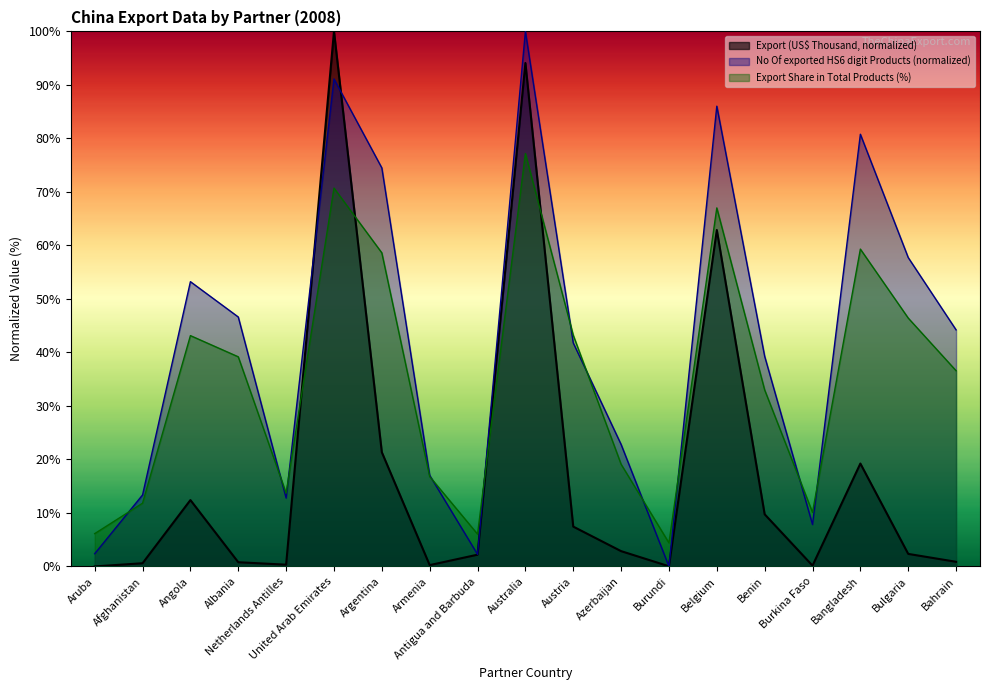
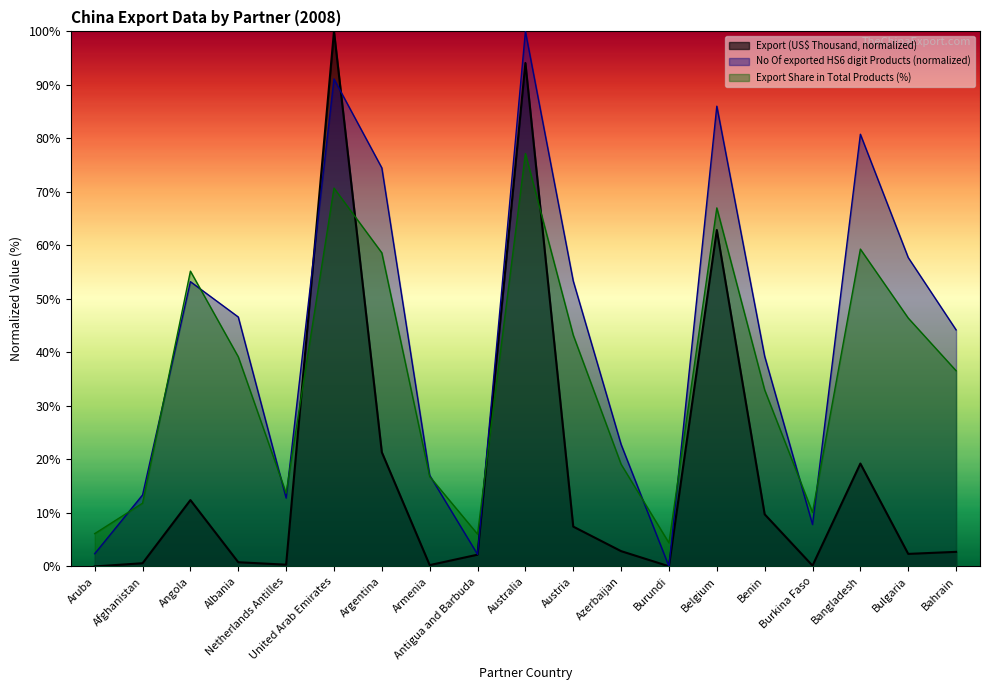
  {
    "Export (US$ Thousand, normalized)": {
      "Aruba": "0%",
      "Afghanistan": "1%",
      "Angola": "12%",
      "Albania": "1%",
      "Netherlands Antilles": "0%",
      "United Arab Emirates": "100%",
      "Argentina": "21%",
      "Armenia": "0%",
      "Australia": "94%",
      "Austria": "7%",
      "Azerbaijan": "3%",
      "Belgium": "63%",
      "Benin": "10%",
      "Burkina Faso": "0%",
      "Bangladesh": "19%",
      "Bulgaria": "2%",
-     "Bahrain": "1%"
+     "Bahrain": "3%"
    },
    "No Of exported HS6 digit Products (normalized)": {
      "Aruba": "2%",
      "Afghanistan": "13%",
      "Angola": "53%",
      "Albania": "47%",
      "Netherlands Antilles": "13%",
      "United Arab Emirates": "91%",
      "Argentina": "74%",
      "Australia": "100%",
-     "Austria": "42%",
+     "Austria": "53%",
      "Azerbaijan": "23%",
      "Belgium": "86%",
      "Benin": "39%",
      "Burkina Faso": "8%",
      "Bangladesh": "81%",
      "Bulgaria": "58%",
      "Bahrain": "44%"
    },
    "Export Share in Total Products (%)": {
      "Aruba": "6%",
      "Afghanistan": "12%",
-     "Angola": "43%",
+     "Angola": "55%",
      "Albania": "39%",
      "Netherlands Antilles": "14%",
      "United Arab Emirates": "71%",
      "Argentina": "59%",
      "Antigua and Barbuda": "6%",
      "Australia": "77%",
      "Austria": "43%",
      "Azerbaijan": "19%",
      "Burundi": "4%",
      "Belgium": "67%",
      "Benin": "33%",
      "Burkina Faso": "10%",
      "Bangladesh": "59%",
      "Bulgaria": "46%",
      "Bahrain": "37%"
    }
  }
